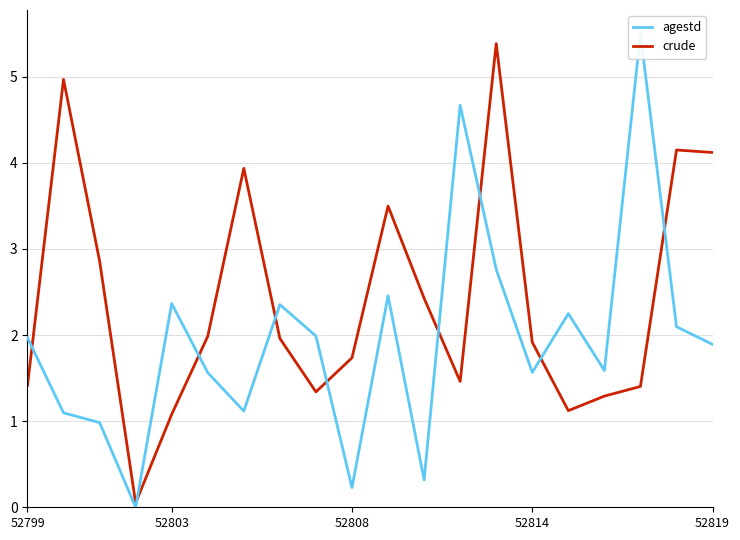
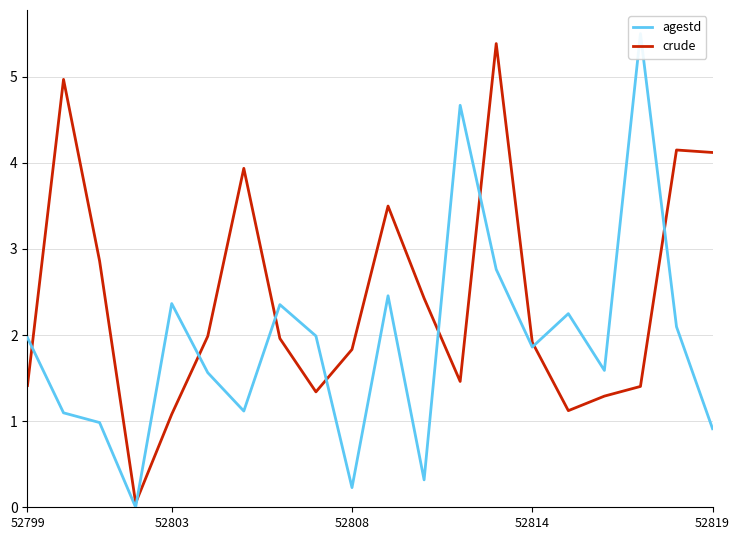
  {
    "agestd": {
      "52799": 2.0,
      "52803": 2.4,
      "52808": 0.2,
-     "52814": 1.6,
-     "52819": 1.9
+     "52814": 1.9,
+     "52819": 0.9
    },
    "crude": {
      "52799": 1.4,
      "52803": 1.1,
-     "52808": 1.7,
+     "52808": 1.8,
      "52814": 1.9,
      "52819": 4.1
    }
  }
